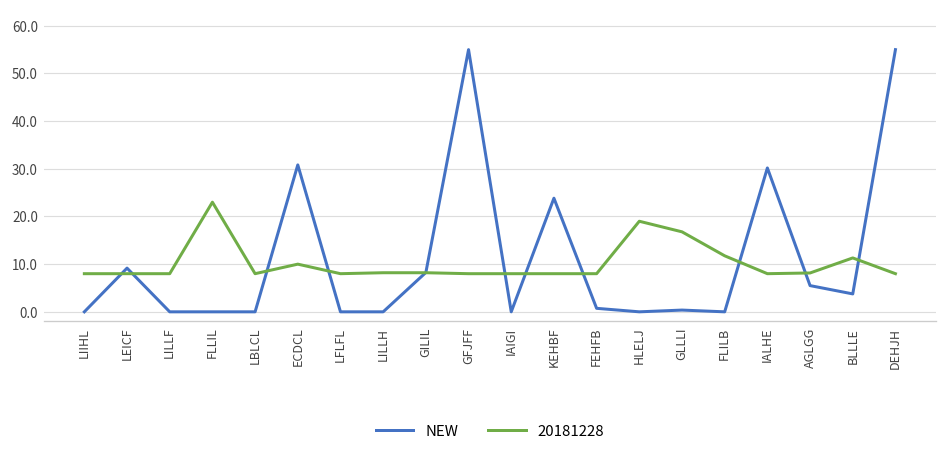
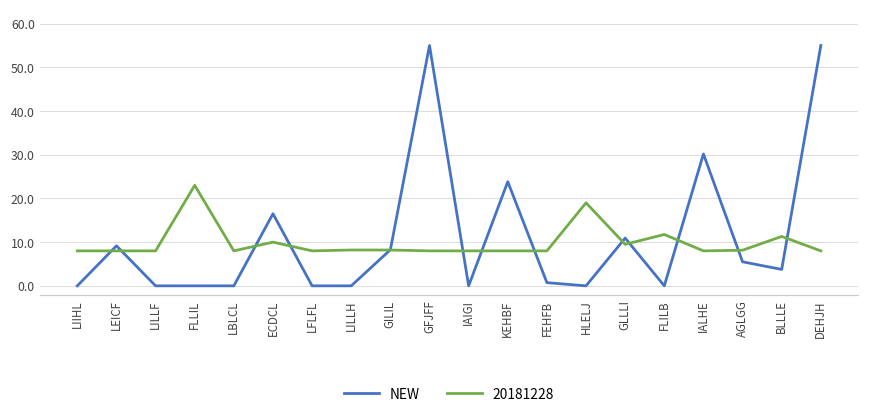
  {
    "NEW": {
      "LIIHL": 0,
      "LEICF": 9,
      "LILLF": 0,
      "FLLIL": 0,
      "LBLCL": 0,
-     "ECDCL": 31,
+     "ECDCL": 17,
      "LFLFL": 0,
      "LILLH": 0,
      "GFJFF": 55,
      "IAIGI": 0,
      "KEHBF": 24,
      "FEHFB": 1,
      "HLELJ": 0,
-     "GLLLI": 0,
+     "GLLLI": 11,
      "FLILB": 0,
      "IALHE": 30,
      "AGLGG": 6,
      "BLLLE": 4,
      "DEHJH": 55
    },
    "20181228": {
      "LIIHL": 8,
      "LEICF": 8,
      "LILLF": 8,
      "FLLIL": 23,
      "LBLCL": 8,
      "ECDCL": 10,
      "LFLFL": 8,
      "LILLH": 8,
      "GFJFF": 8,
      "IAIGI": 8,
      "KEHBF": 8,
      "FEHFB": 8,
      "HLELJ": 19,
-     "GLLLI": 17,
+     "GLLLI": 10,
      "FLILB": 12,
      "IALHE": 8,
      "AGLGG": 8,
      "BLLLE": 11,
      "DEHJH": 8
    }
  }
